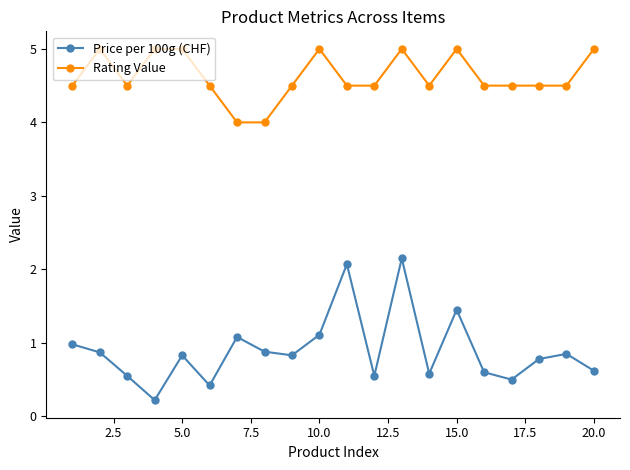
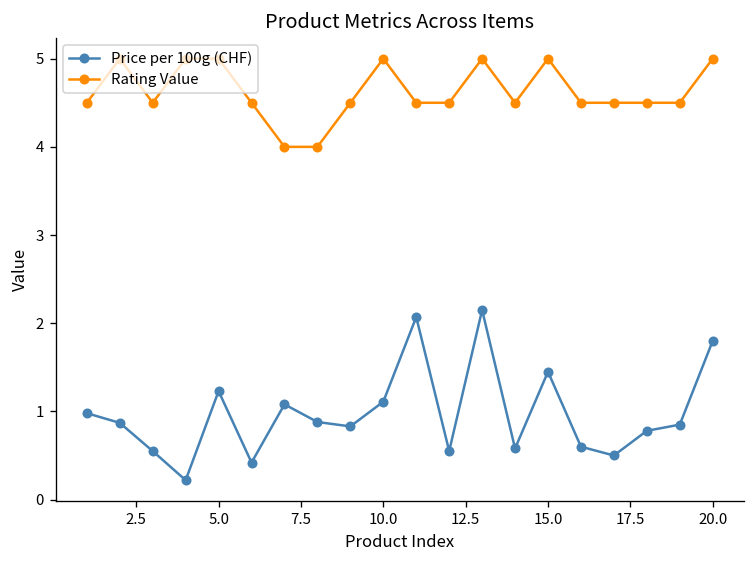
  {
    "Price per 100g (CHF)": {
-     "5.0": 0.8,
+     "5.0": 1.2,
      "10.0": 1.1,
      "15.0": 1.5,
-     "20.0": 0.6
+     "20.0": 1.8
    },
    "Rating Value": {
      "10.0": 5.0,
      "15.0": 5.0,
      "20.0": 5.0
    }
  }
